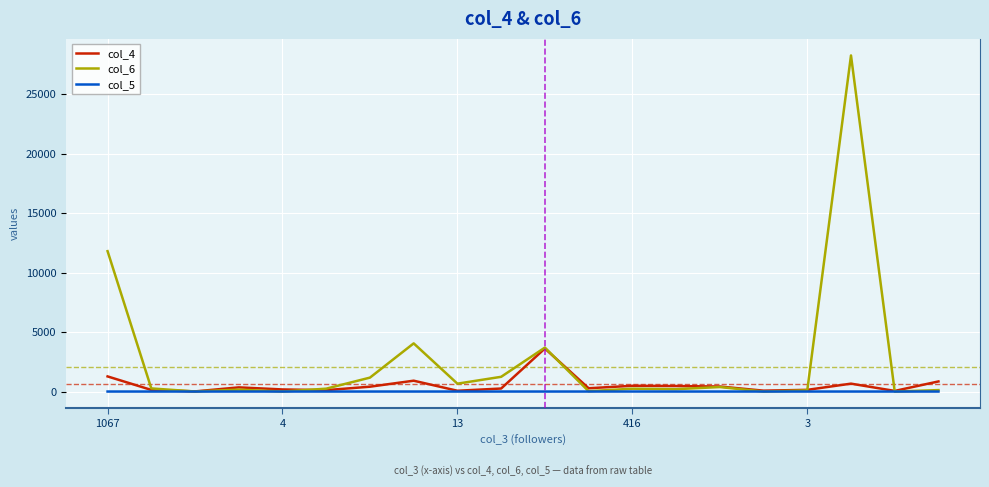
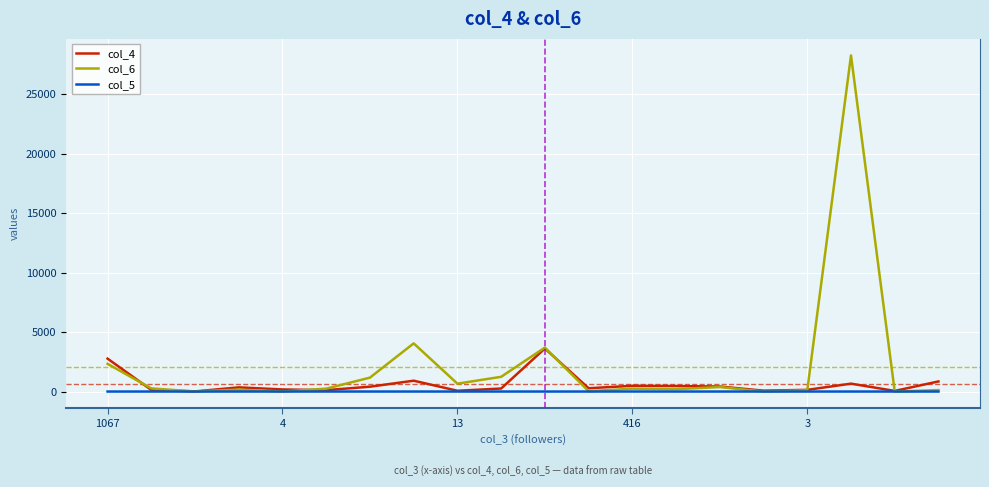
  {
    "col_4": {
-     "1067": 1300,
+     "1067": 2800,
      "416": 500
    },
    "col_6": {
-     "1067": 11800,
+     "1067": 2300,
      "416": 200
    },
    "col_5": {
      "1067": 0,
      "416": 0
    }
  }
